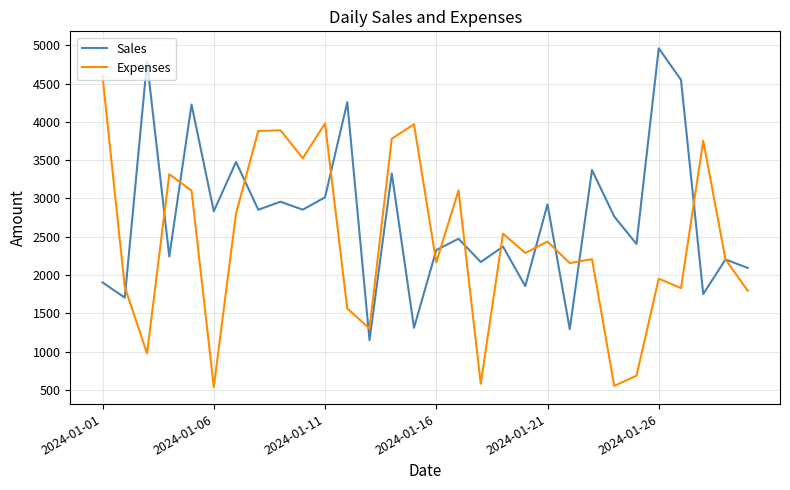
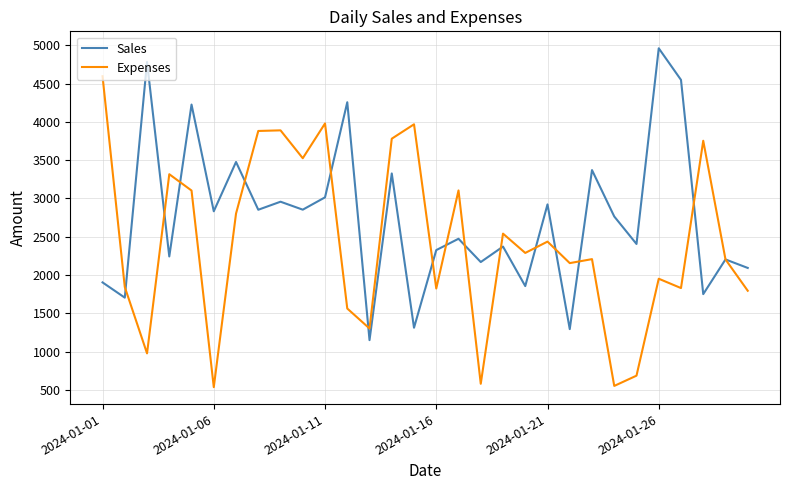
  {
    "Sales": {
      "2024-01-01": 1900,
      "2024-01-06": 2800,
      "2024-01-11": 3000,
      "2024-01-16": 2300,
      "2024-01-21": 2900,
      "2024-01-26": 5000
    },
    "Expenses": {
      "2024-01-06": 500,
      "2024-01-11": 4000,
-     "2024-01-16": 2200,
+     "2024-01-16": 1800,
      "2024-01-21": 2400,
      "2024-01-26": 2000
    }
  }
